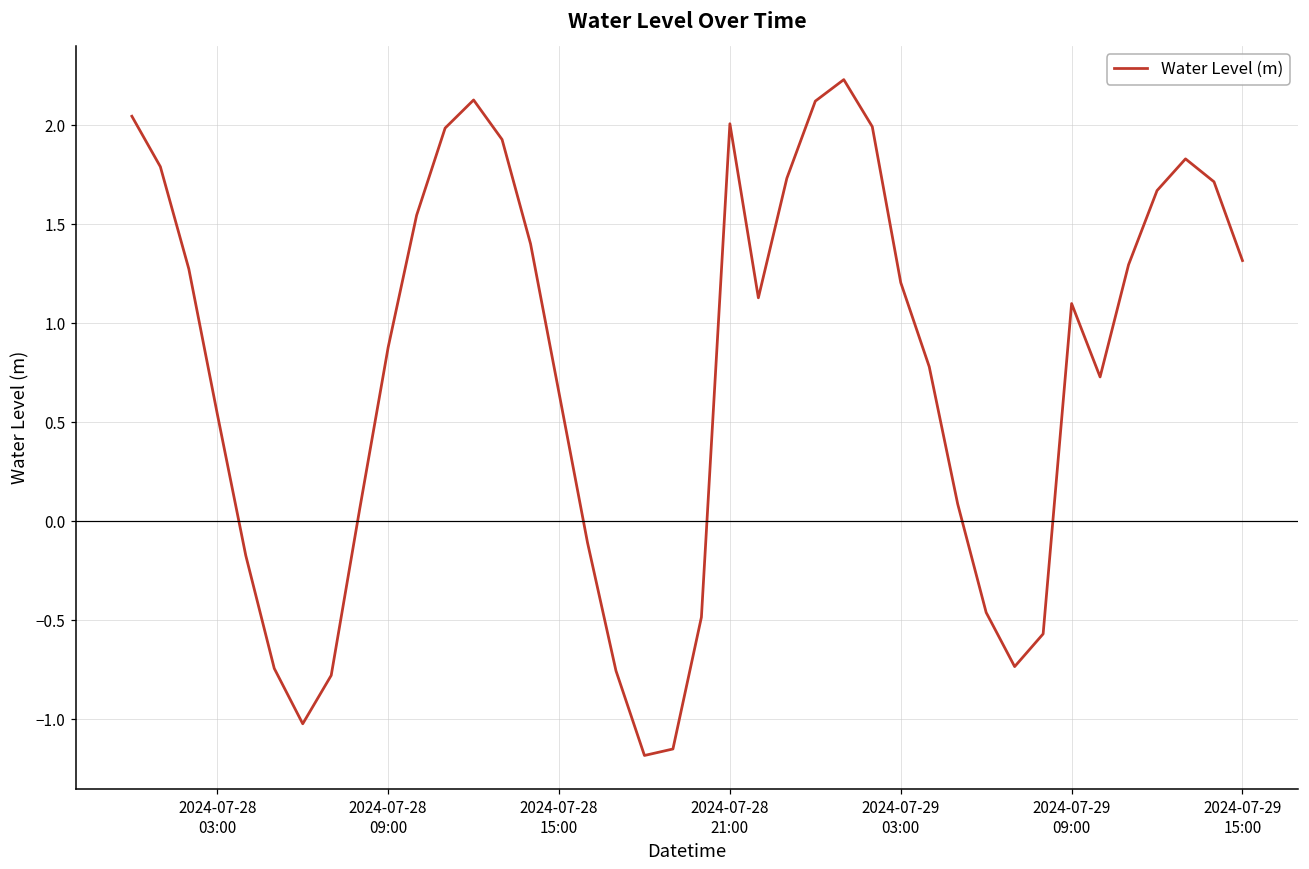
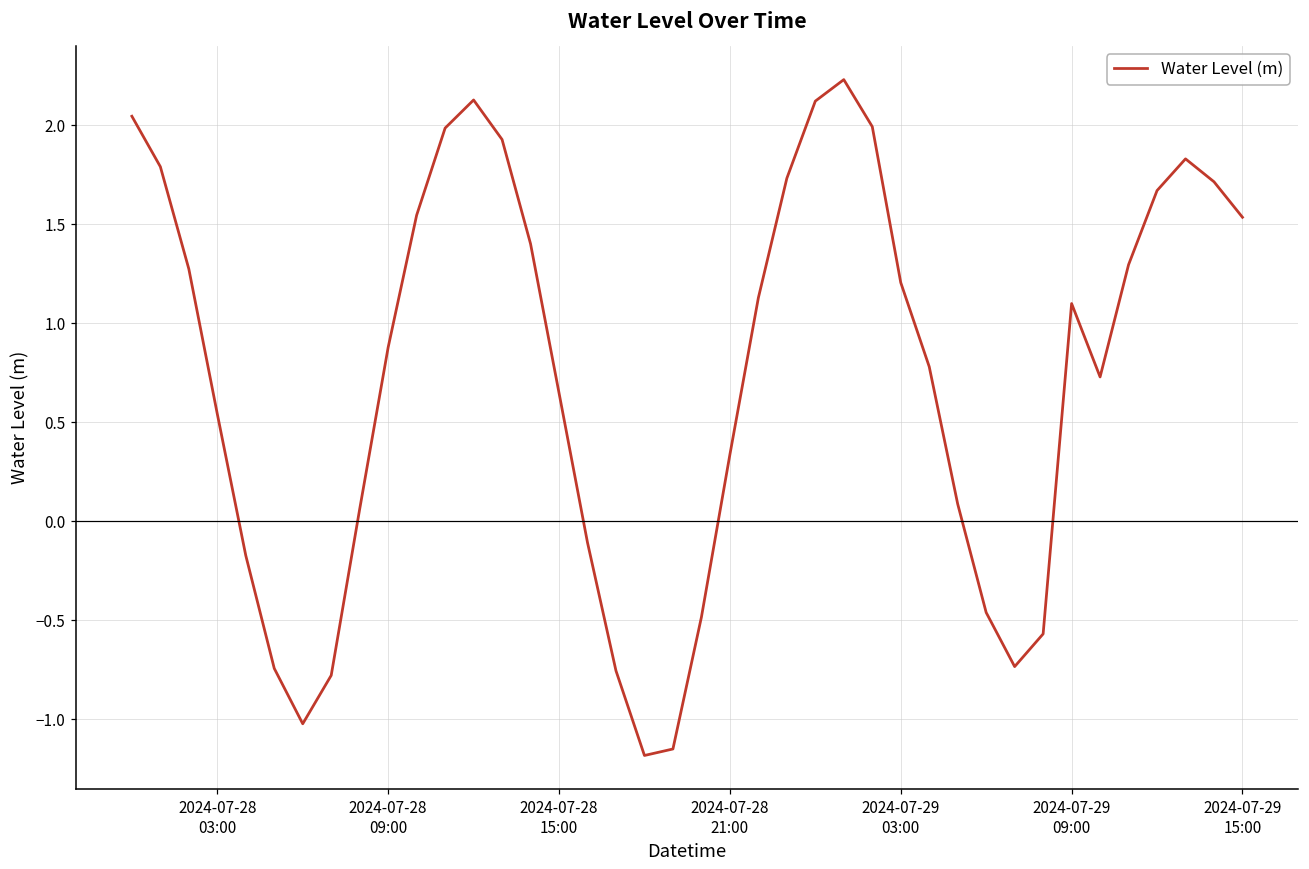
  {
    "2024-07-28 03:00": 0.54,
    "2024-07-28 09:00": 0.88,
    "2024-07-28 15:00": 0.65,
-   "2024-07-28 21:00": 2.01,
+   "2024-07-28 21:00": 0.34,
    "2024-07-29 03:00": 1.21,
    "2024-07-29 09:00": 1.10,
-   "2024-07-29 15:00": 1.32
+   "2024-07-29 15:00": 1.54
  }
